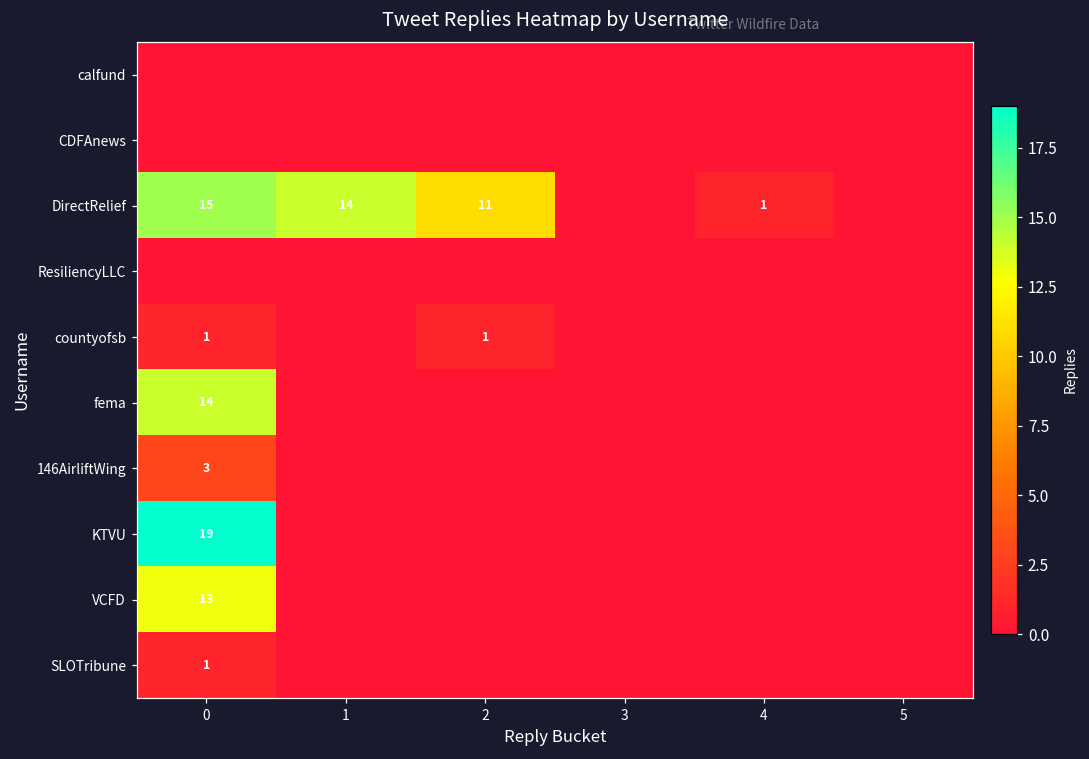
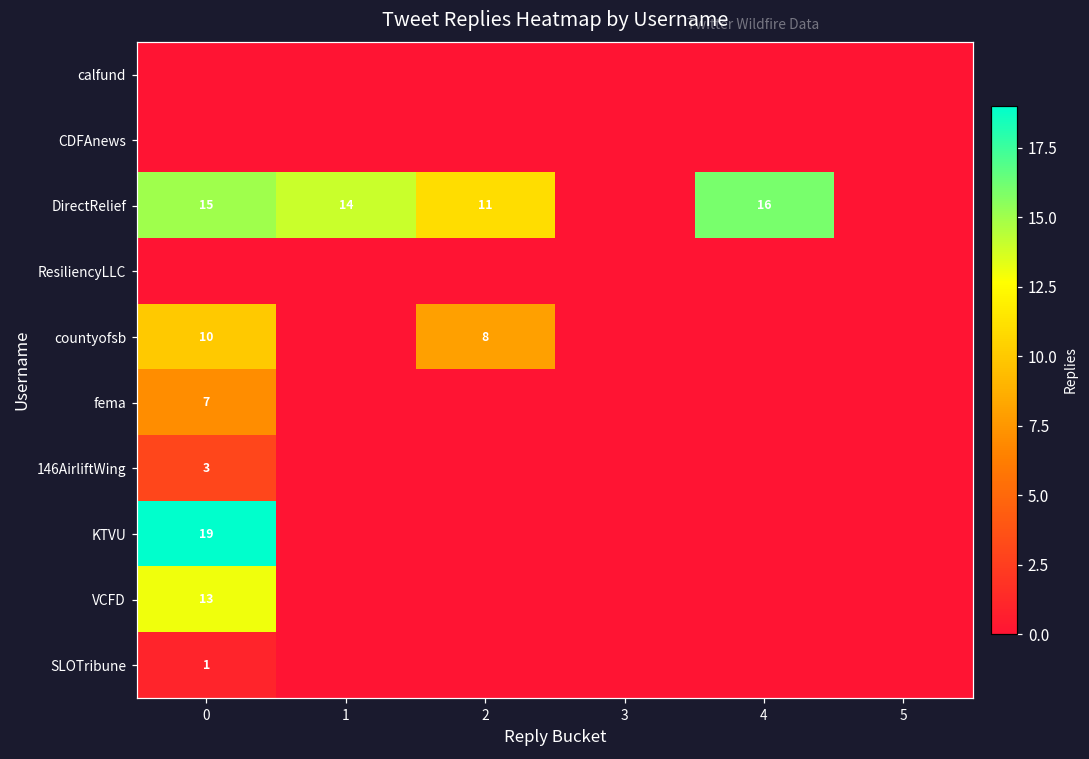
  {
    "DirectRelief": {
      "0": 15,
      "1": 14,
      "2": 11,
-     "4": 1
+     "4": 16
    },
    "countyofsb": {
-     "0": 1,
-     "2": 1
+     "0": 10,
+     "2": 8
    },
    "fema": {
-     "0": 14
+     "0": 7
    },
    "146AirliftWing": {
      "0": 3
    },
    "KTVU": {
      "0": 19
    },
    "VCFD": {
      "0": 13
    },
    "SLOTribune": {
      "0": 1
    }
  }
